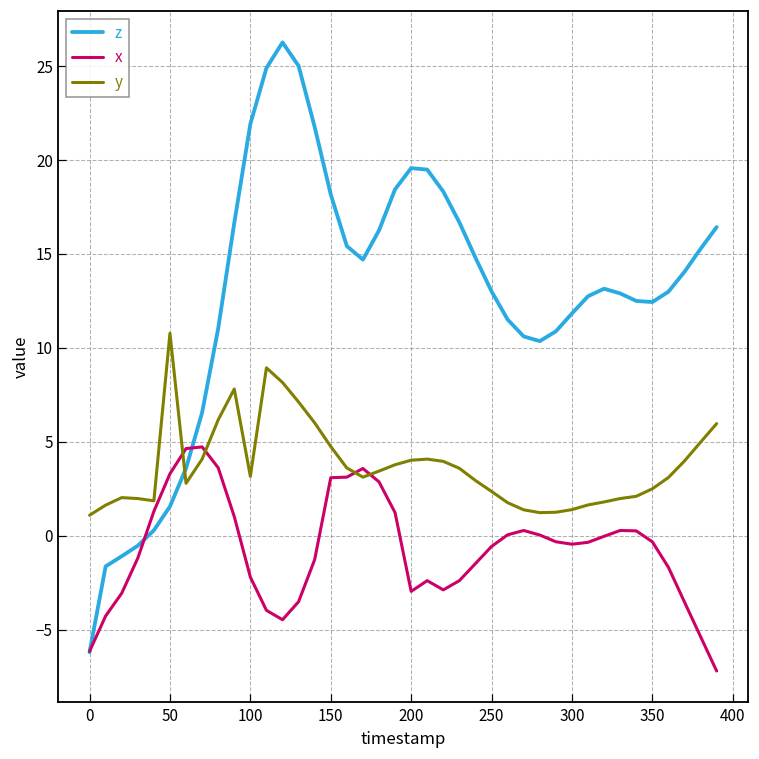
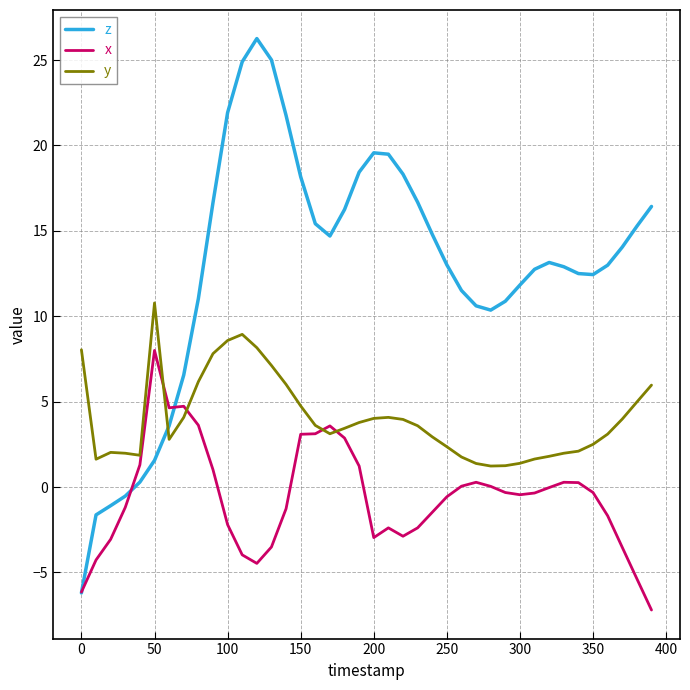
  {
    "z": {
      "50": 1.6,
      "100": 21.9,
      "150": 18.2,
      "200": 19.6,
      "250": 13.0,
      "300": 11.8,
      "350": 12.4
    },
    "x": {
-     "50": 3.3,
+     "50": 8.0,
      "100": -2.2,
      "150": 3.1,
      "200": -3.0,
      "250": -0.6,
      "300": -0.5,
      "350": -0.3
    },
    "y": {
-     "0": 1.1,
+     "0": 8.0,
      "50": 10.8,
-     "100": 3.2,
+     "100": 8.6,
      "150": 4.8,
      "200": 4.0,
      "250": 2.4,
      "300": 1.4,
      "350": 2.5
    }
  }
